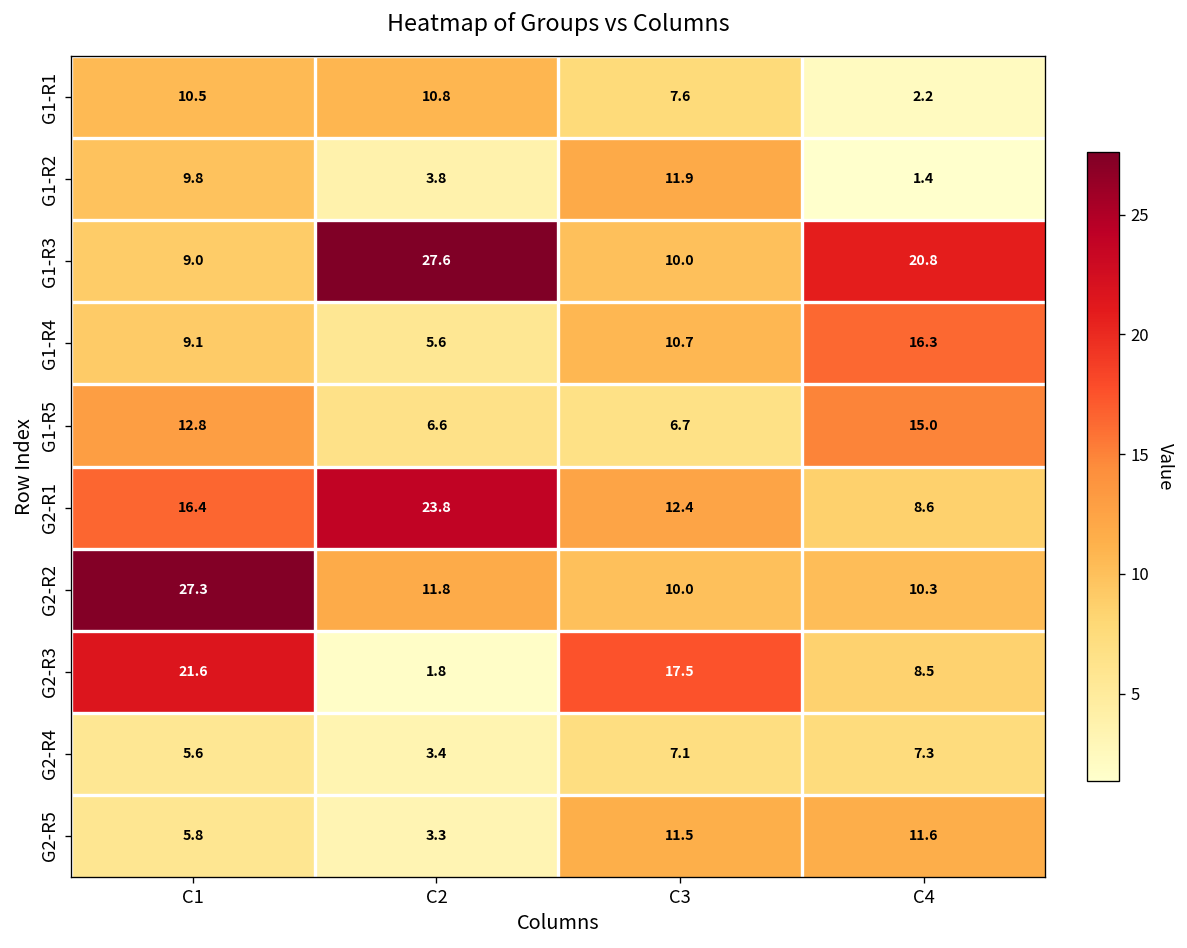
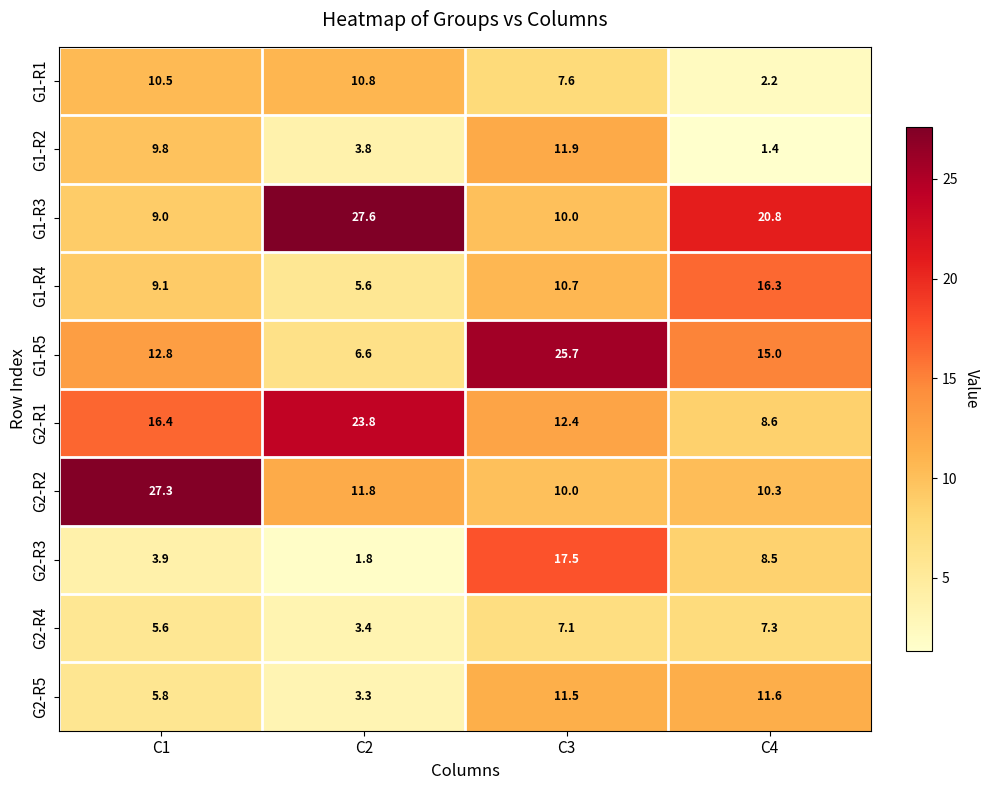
  {
    "G1-R1": {
      "C1": 10.5,
      "C2": 10.8,
      "C3": 7.6,
      "C4": 2.2
    },
    "G1-R2": {
      "C1": 9.8,
      "C2": 3.8,
      "C3": 11.9,
      "C4": 1.4
    },
    "G1-R3": {
      "C1": 9.0,
      "C2": 27.6,
      "C3": 10.0,
      "C4": 20.8
    },
    "G1-R4": {
      "C1": 9.1,
      "C2": 5.6,
      "C3": 10.7,
      "C4": 16.3
    },
    "G1-R5": {
      "C1": 12.8,
      "C2": 6.6,
-     "C3": 6.7,
+     "C3": 25.7,
      "C4": 15.0
    },
    "G2-R1": {
      "C1": 16.4,
      "C2": 23.8,
      "C3": 12.4,
      "C4": 8.6
    },
    "G2-R2": {
      "C1": 27.3,
      "C2": 11.8,
      "C3": 10.0,
      "C4": 10.3
    },
    "G2-R3": {
-     "C1": 21.6,
+     "C1": 3.9,
      "C2": 1.8,
      "C3": 17.5,
      "C4": 8.5
    },
    "G2-R4": {
      "C1": 5.6,
      "C2": 3.4,
      "C3": 7.1,
      "C4": 7.3
    },
    "G2-R5": {
      "C1": 5.8,
      "C2": 3.3,
      "C3": 11.5,
      "C4": 11.6
    }
  }
